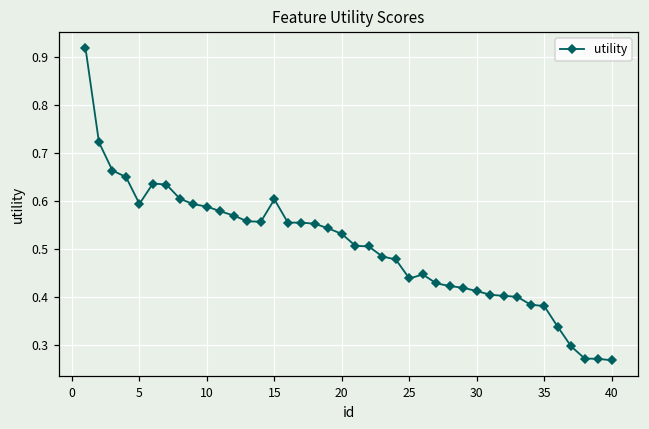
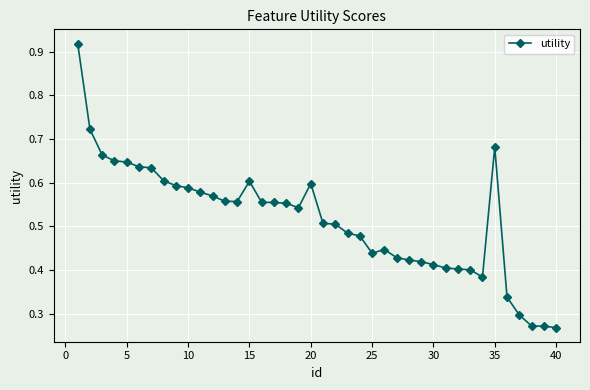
  {
-   "5": 0.59,
+   "5": 0.65,
    "10": 0.59,
    "15": 0.60,
-   "20": 0.53,
+   "20": 0.60,
    "25": 0.44,
    "30": 0.41,
-   "35": 0.38,
+   "35": 0.68,
    "40": 0.27
  }
